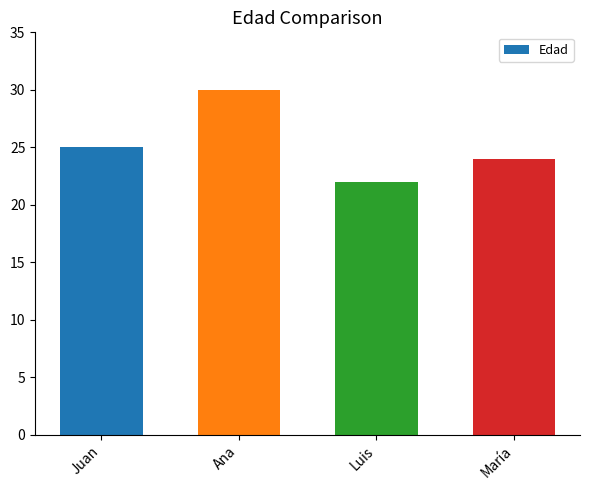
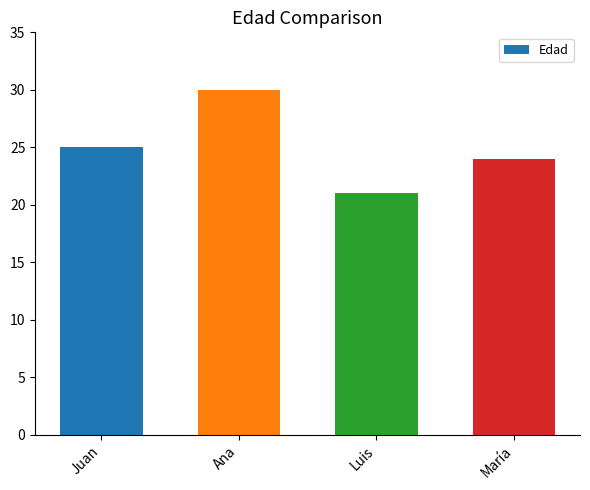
  {
    "Juan": 25,
    "Ana": 30,
-   "Luis": 22,
+   "Luis": 21,
    "María": 24
  }
